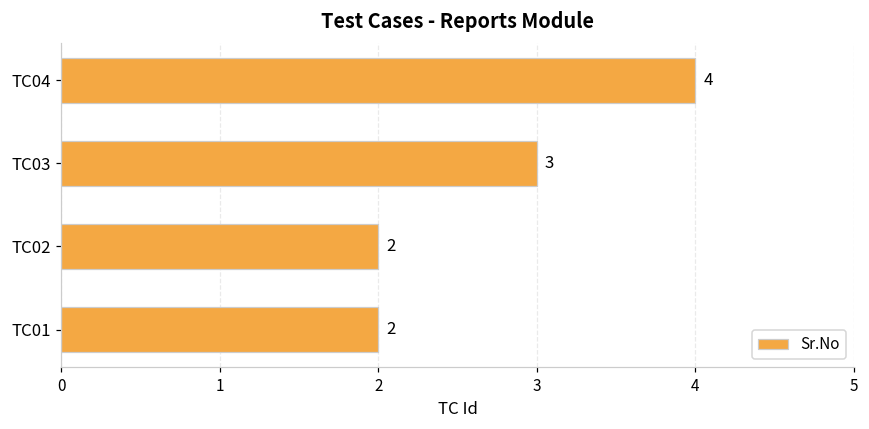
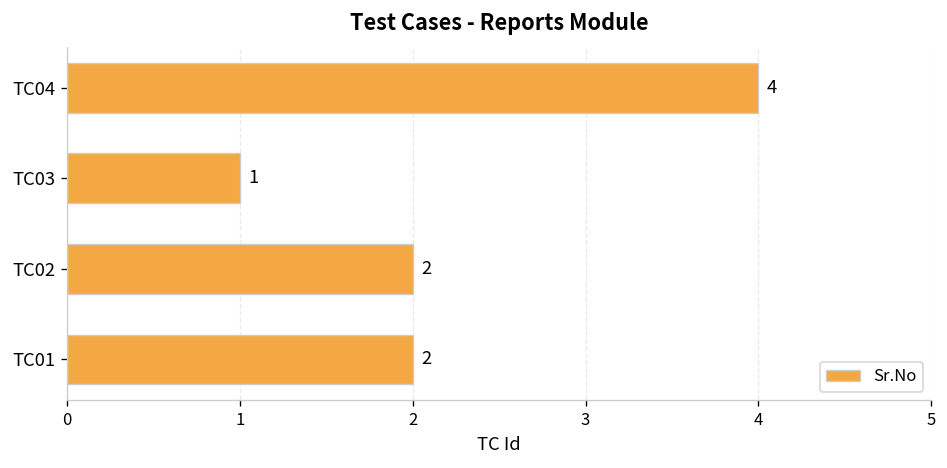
  {
    "TC04": 4,
-   "TC03": 3,
+   "TC03": 1,
    "TC02": 2,
    "TC01": 2
  }
